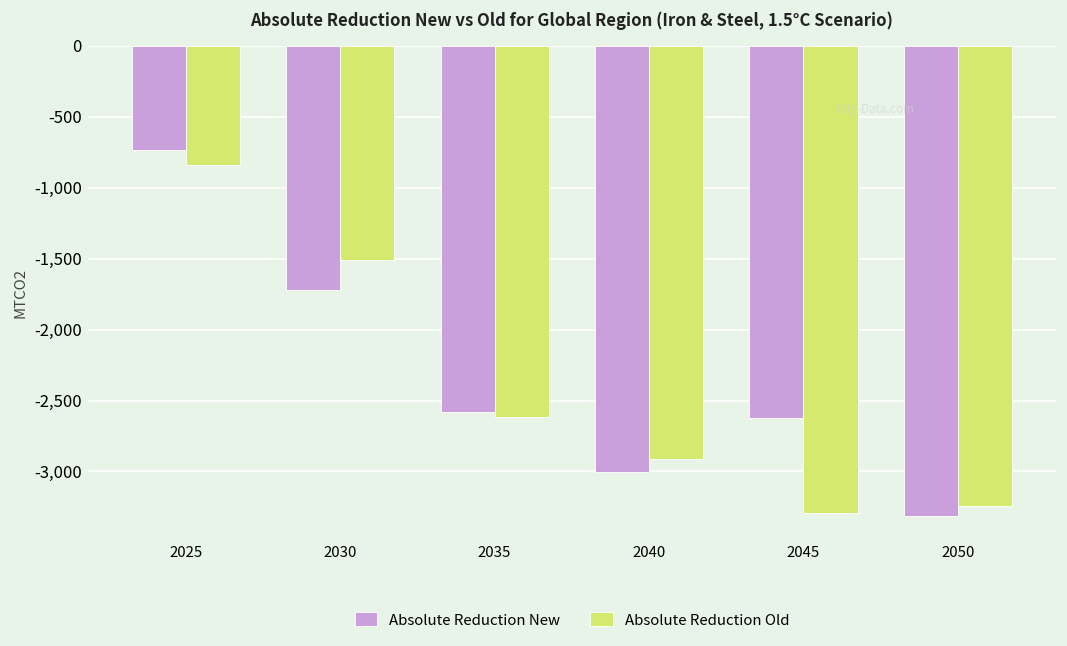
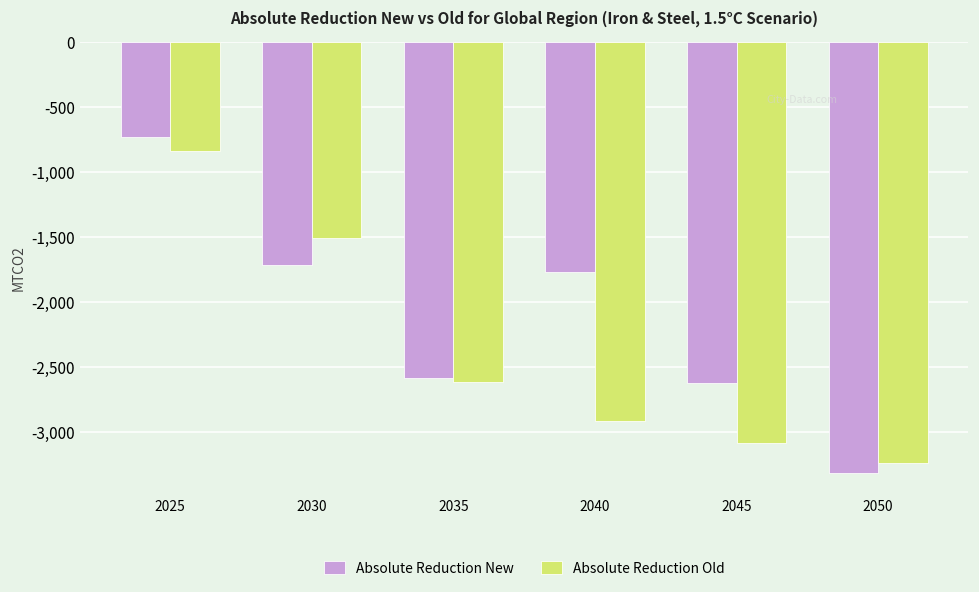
  {
    "Absolute Reduction New": {
      "2025": "-730",
      "2030": "-1,720",
      "2035": "-2,580",
-     "2040": "-3,010",
+     "2040": "-1,770",
      "2045": "-2,620",
      "2050": "-3,310"
    },
    "Absolute Reduction Old": {
      "2025": "-840",
      "2030": "-1,510",
      "2035": "-2,620",
      "2040": "-2,910",
-     "2045": "-3,290",
+     "2045": "-3,090",
      "2050": "-3,240"
    }
  }
